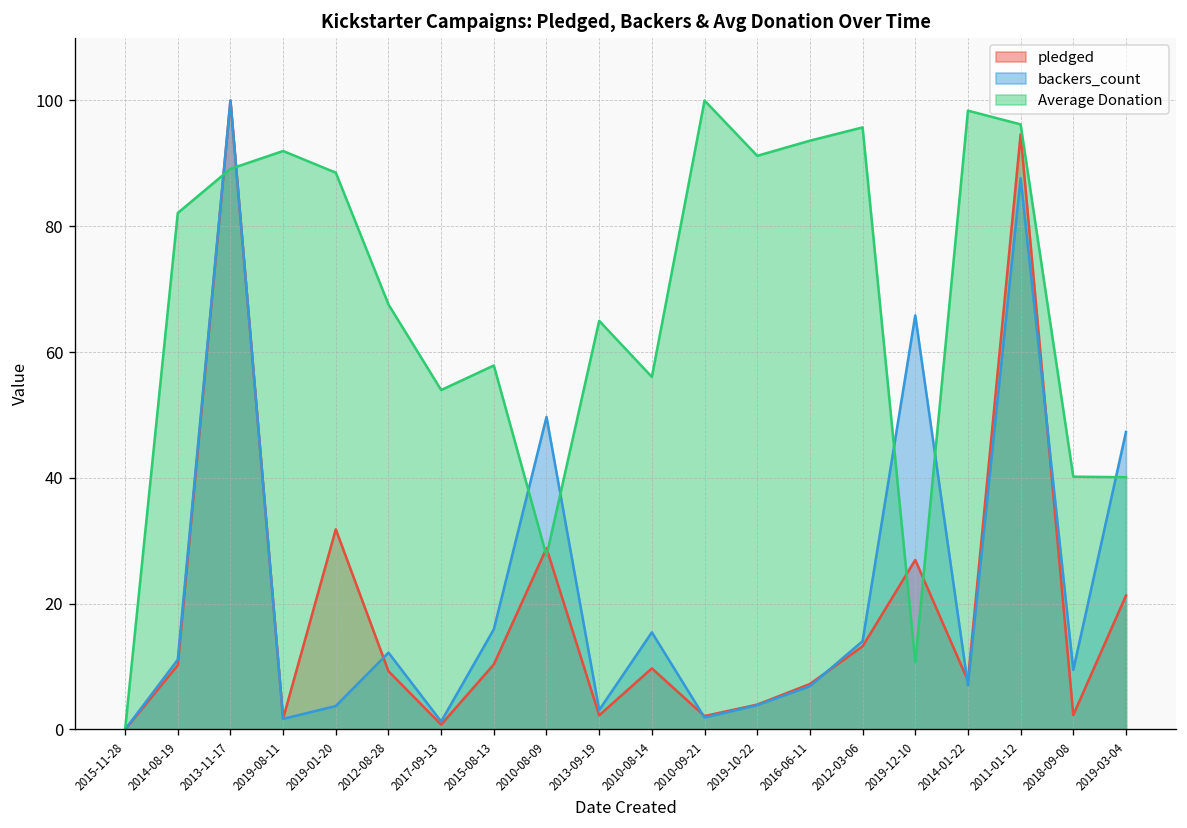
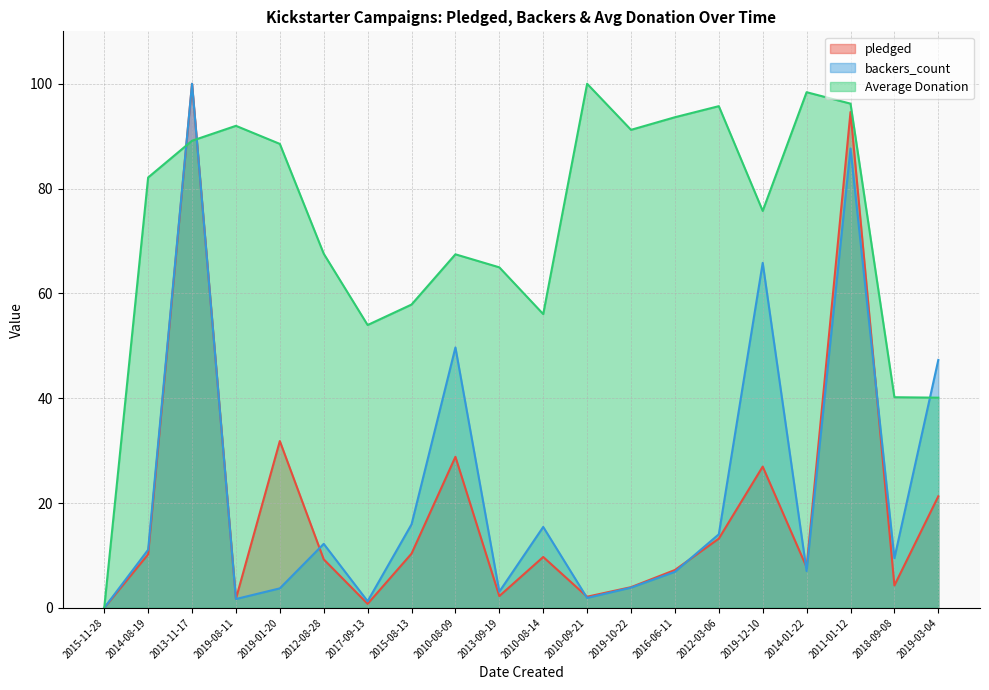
  {
    "pledged": {
      "2014-08-19": 10,
      "2019-01-20": 32,
      "2012-08-28": 9,
      "2017-09-13": 1,
      "2015-08-13": 10,
      "2010-08-09": 29,
      "2013-09-19": 2,
      "2010-08-14": 10,
      "2012-03-06": 13,
      "2019-12-10": 27,
      "2014-01-22": 8,
      "2011-01-12": 95,
-     "2018-09-08": 2,
+     "2018-09-08": 4,
      "2019-03-04": 21
    },
    "backers_count": {
      "2014-08-19": 11,
      "2019-01-20": 4,
      "2012-08-28": 12,
      "2017-09-13": 1,
      "2015-08-13": 16,
      "2010-08-09": 50,
      "2013-09-19": 3,
      "2010-08-14": 15,
      "2012-03-06": 14,
      "2019-12-10": 66,
      "2014-01-22": 7,
      "2011-01-12": 88,
      "2018-09-08": 9,
      "2019-03-04": 47
    },
    "Average Donation": {
      "2014-08-19": 82,
      "2013-11-17": 89,
      "2019-08-11": 92,
      "2019-01-20": 89,
      "2012-08-28": 68,
      "2017-09-13": 54,
      "2015-08-13": 58,
-     "2010-08-09": 28,
+     "2010-08-09": 67,
      "2013-09-19": 65,
      "2010-08-14": 56,
      "2010-09-21": 100,
      "2019-10-22": 91,
      "2016-06-11": 94,
      "2012-03-06": 96,
-     "2019-12-10": 11,
+     "2019-12-10": 76,
      "2014-01-22": 98,
      "2011-01-12": 96,
      "2018-09-08": 40,
      "2019-03-04": 40
    }
  }
